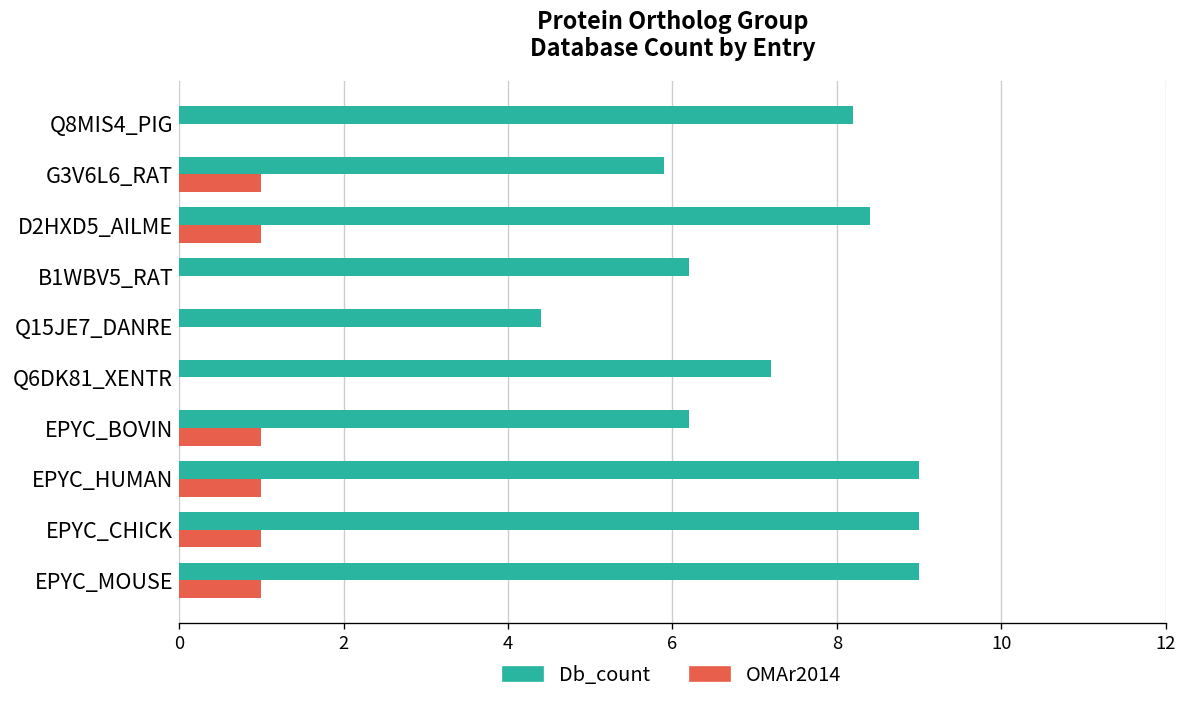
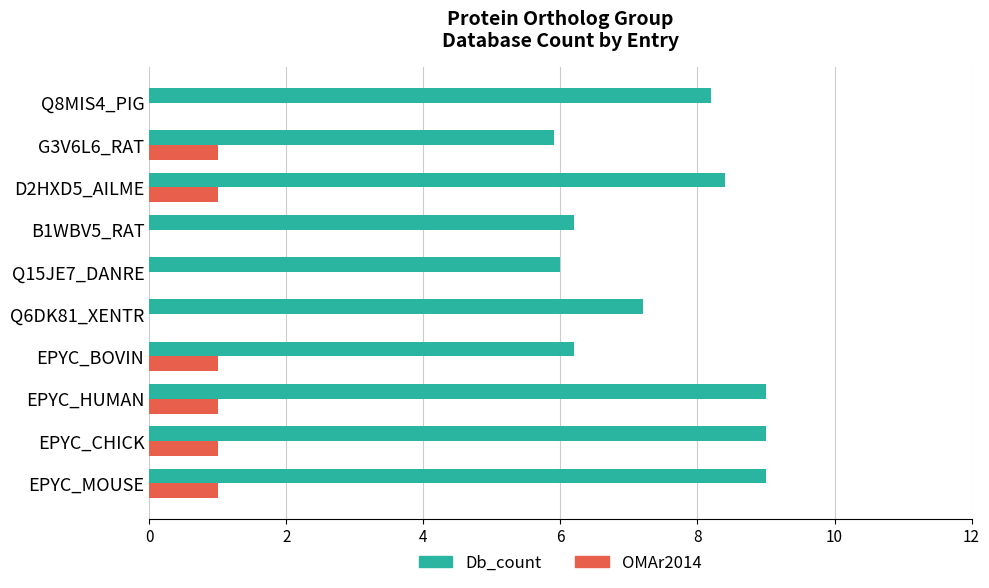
  {
    "Db_count": {
      "Q8MIS4_PIG": 8.2,
      "G3V6L6_RAT": 5.9,
      "D2HXD5_AILME": 8.4,
      "B1WBV5_RAT": 6.2,
-     "Q15JE7_DANRE": 4.4,
+     "Q15JE7_DANRE": 6.0,
      "Q6DK81_XENTR": 7.2,
      "EPYC_BOVIN": 6.2,
      "EPYC_HUMAN": 9.0,
      "EPYC_CHICK": 9.0,
      "EPYC_MOUSE": 9.0
    },
    "OMAr2014": {
      "Q8MIS4_PIG": 0.0,
      "G3V6L6_RAT": 1.0,
      "D2HXD5_AILME": 1.0,
      "B1WBV5_RAT": 0.0,
      "Q15JE7_DANRE": 0.0,
      "Q6DK81_XENTR": 0.0,
      "EPYC_BOVIN": 1.0,
      "EPYC_HUMAN": 1.0,
      "EPYC_CHICK": 1.0,
      "EPYC_MOUSE": 1.0
    }
  }
